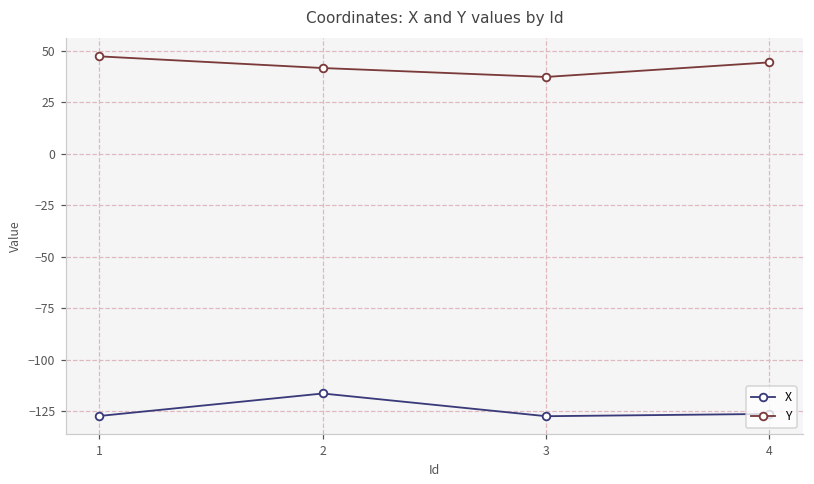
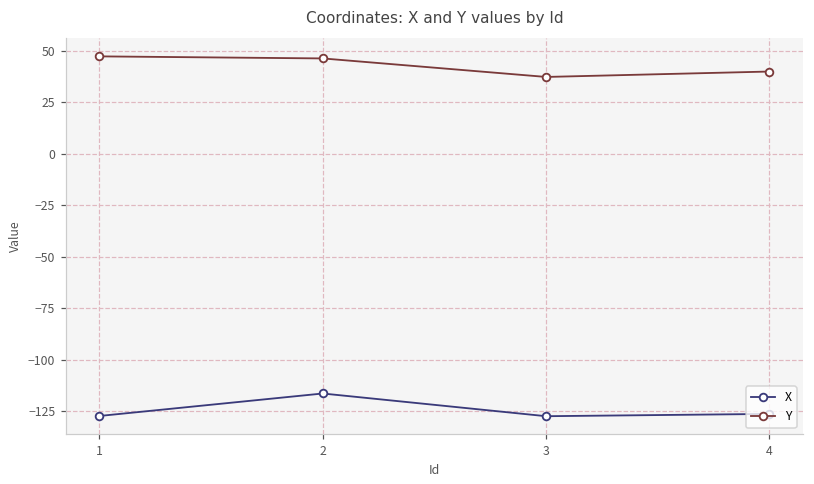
  {
    "X": {
      "1": -127,
      "2": -116,
      "3": -127
    },
    "Y": {
      "1": 47,
-     "2": 42,
+     "2": 46,
      "3": 37,
-     "4": 44
+     "4": 40
    }
  }
